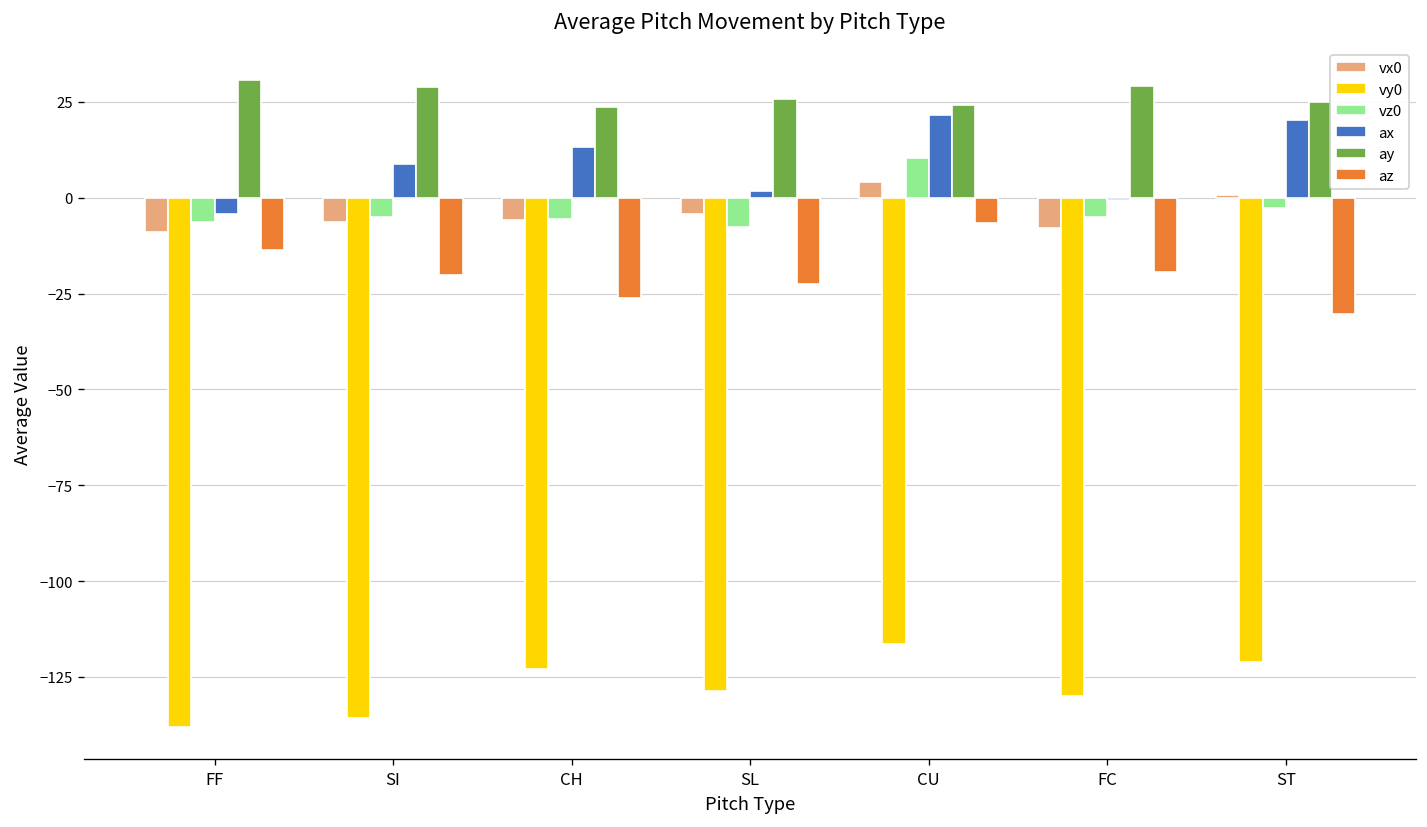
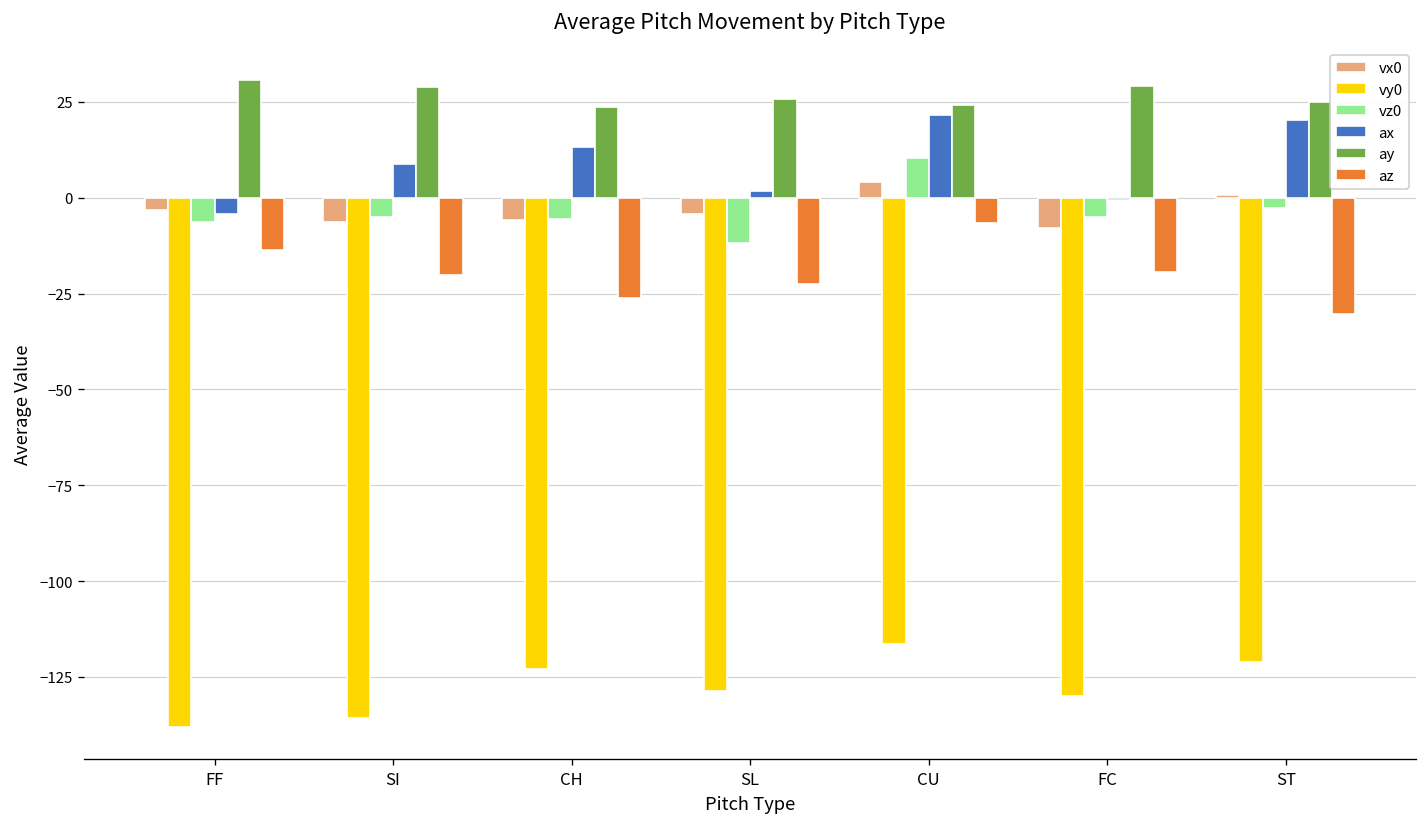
  {
    "vx0": {
-     "FF": -9,
+     "FF": -3,
      "SI": -6,
      "CH": -6,
      "SL": -4,
      "CU": 4,
      "FC": -8
    },
    "vy0": {
      "FF": -138,
      "SI": -136,
      "CH": -123,
      "SL": -129,
      "CU": -116,
      "FC": -130,
      "ST": -121
    },
    "vz0": {
      "FF": -6,
      "SI": -5,
      "CH": -6,
-     "SL": -8,
+     "SL": -12,
      "CU": 11,
      "FC": -5,
      "ST": -3
    },
    "ax": {
      "FF": -4,
      "SI": 9,
      "CH": 13,
      "SL": 2,
      "CU": 22,
      "ST": 20
    },
    "ay": {
      "FF": 31,
      "SI": 29,
      "CH": 24,
      "SL": 26,
      "CU": 24,
      "FC": 29,
      "ST": 25
    },
    "az": {
      "FF": -14,
      "SI": -20,
      "CH": -26,
      "SL": -23,
      "CU": -7,
      "FC": -19,
      "ST": -30
    }
  }
